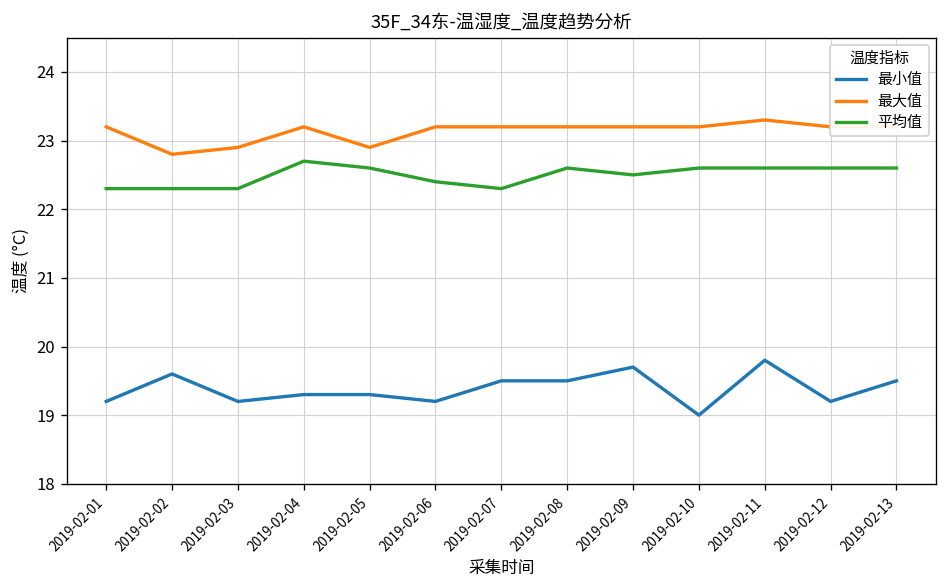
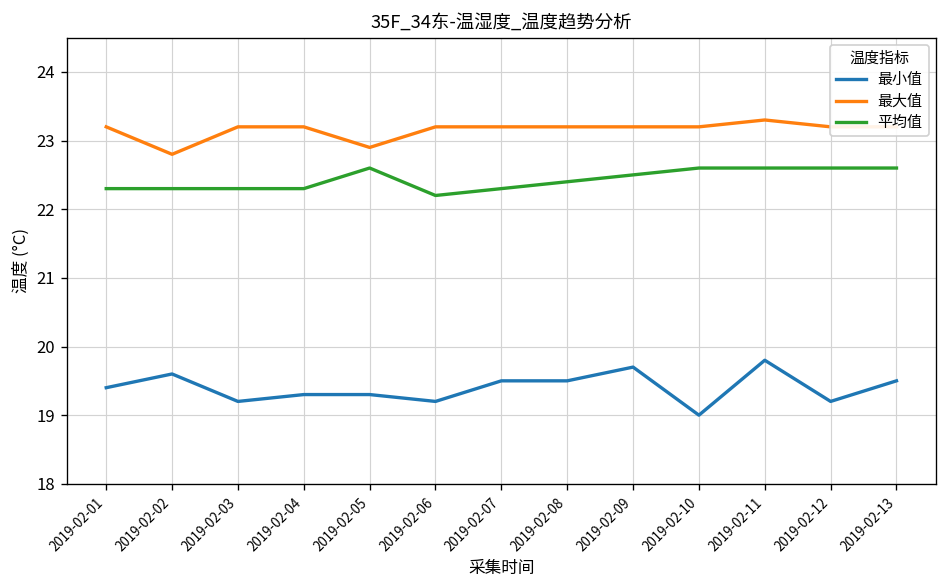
  {
    "最小值": {
-     "2019-02-01": 19.2,
+     "2019-02-01": 19.4,
      "2019-02-02": 19.6,
      "2019-02-03": 19.2,
      "2019-02-04": 19.3,
      "2019-02-05": 19.3,
      "2019-02-06": 19.2,
      "2019-02-07": 19.5,
      "2019-02-08": 19.5,
      "2019-02-09": 19.7,
      "2019-02-10": 19.0,
      "2019-02-11": 19.8,
      "2019-02-12": 19.2,
      "2019-02-13": 19.5
    },
    "最大值": {
      "2019-02-01": 23.2,
      "2019-02-02": 22.8,
-     "2019-02-03": 22.9,
+     "2019-02-03": 23.2,
      "2019-02-04": 23.2,
      "2019-02-05": 22.9,
      "2019-02-06": 23.2,
      "2019-02-07": 23.2,
      "2019-02-08": 23.2,
      "2019-02-09": 23.2,
      "2019-02-10": 23.2,
      "2019-02-11": 23.3
    },
    "平均值": {
      "2019-02-01": 22.3,
      "2019-02-02": 22.3,
      "2019-02-03": 22.3,
-     "2019-02-04": 22.7,
+     "2019-02-04": 22.3,
      "2019-02-05": 22.6,
-     "2019-02-06": 22.4,
+     "2019-02-06": 22.2,
      "2019-02-07": 22.3,
-     "2019-02-08": 22.6,
+     "2019-02-08": 22.4,
      "2019-02-09": 22.5,
      "2019-02-10": 22.6,
      "2019-02-11": 22.6,
      "2019-02-12": 22.6,
      "2019-02-13": 22.6
    }
  }
